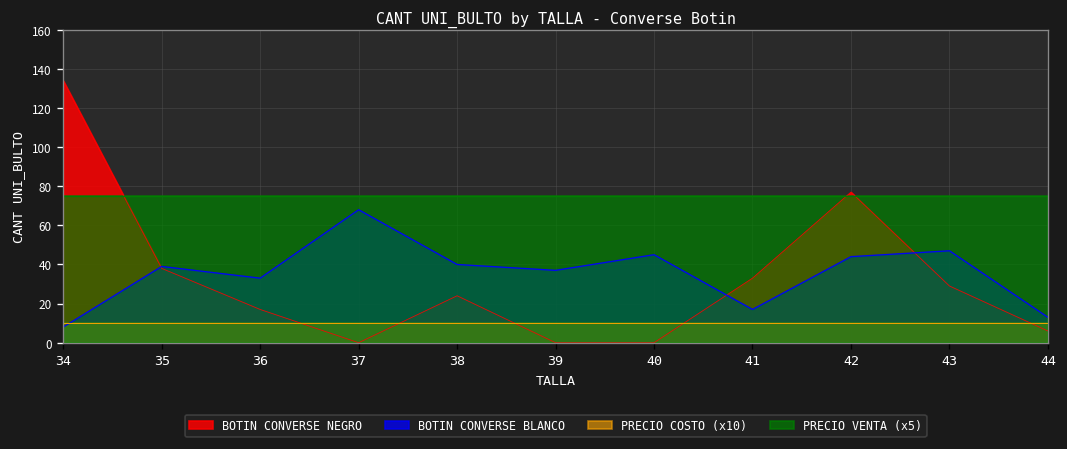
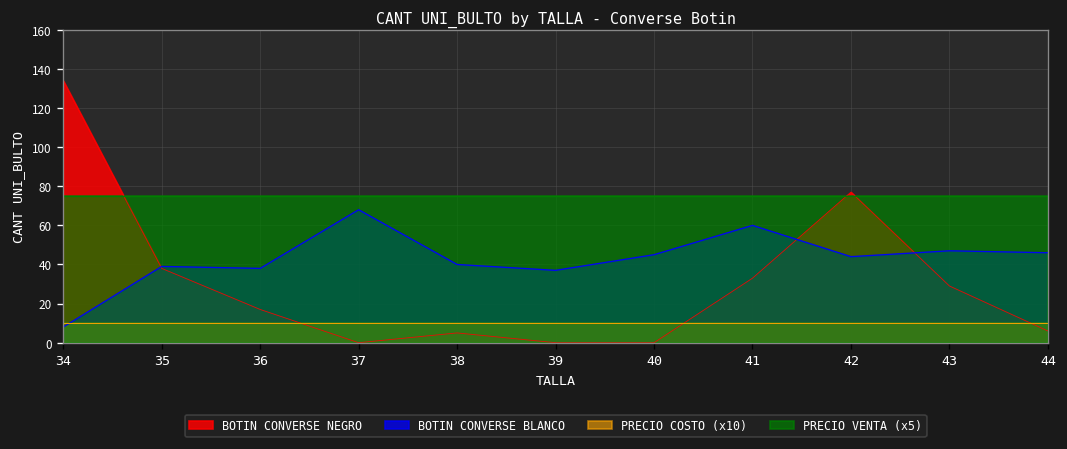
  {
    "BOTIN CONVERSE NEGRO": {
      "34": 134,
      "36": 17,
      "37": 0,
-     "38": 24,
+     "38": 5,
      "39": 0,
      "40": 0,
      "41": 33,
      "42": 77,
      "43": 29,
      "44": 6
    },
    "BOTIN CONVERSE BLANCO": {
      "34": 8,
-     "36": 33,
+     "36": 38,
      "37": 68,
      "38": 40,
      "39": 37,
      "40": 45,
-     "41": 17,
+     "41": 60,
      "42": 44,
      "43": 47,
-     "44": 13
+     "44": 46
    },
    "PRECIO COSTO (x10)": {
      "34": 10,
      "35": 10,
      "36": 10,
      "37": 10,
      "38": 10,
      "39": 10,
      "40": 10,
      "41": 10,
      "42": 10,
      "43": 10,
      "44": 10
    },
    "PRECIO VENTA (x5)": {
      "34": 75,
      "35": 75,
      "36": 75,
      "37": 75,
      "38": 75,
      "39": 75,
      "40": 75,
      "41": 75,
      "42": 75,
      "43": 75,
      "44": 75
    }
  }
